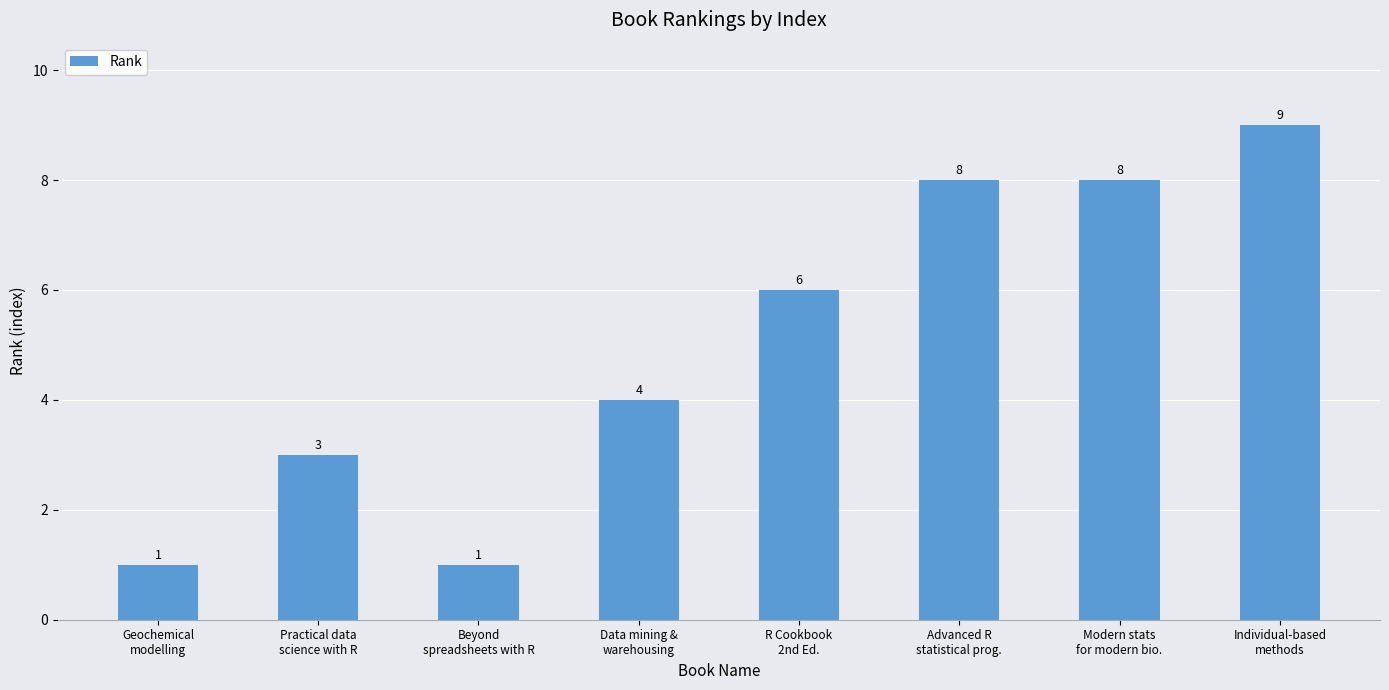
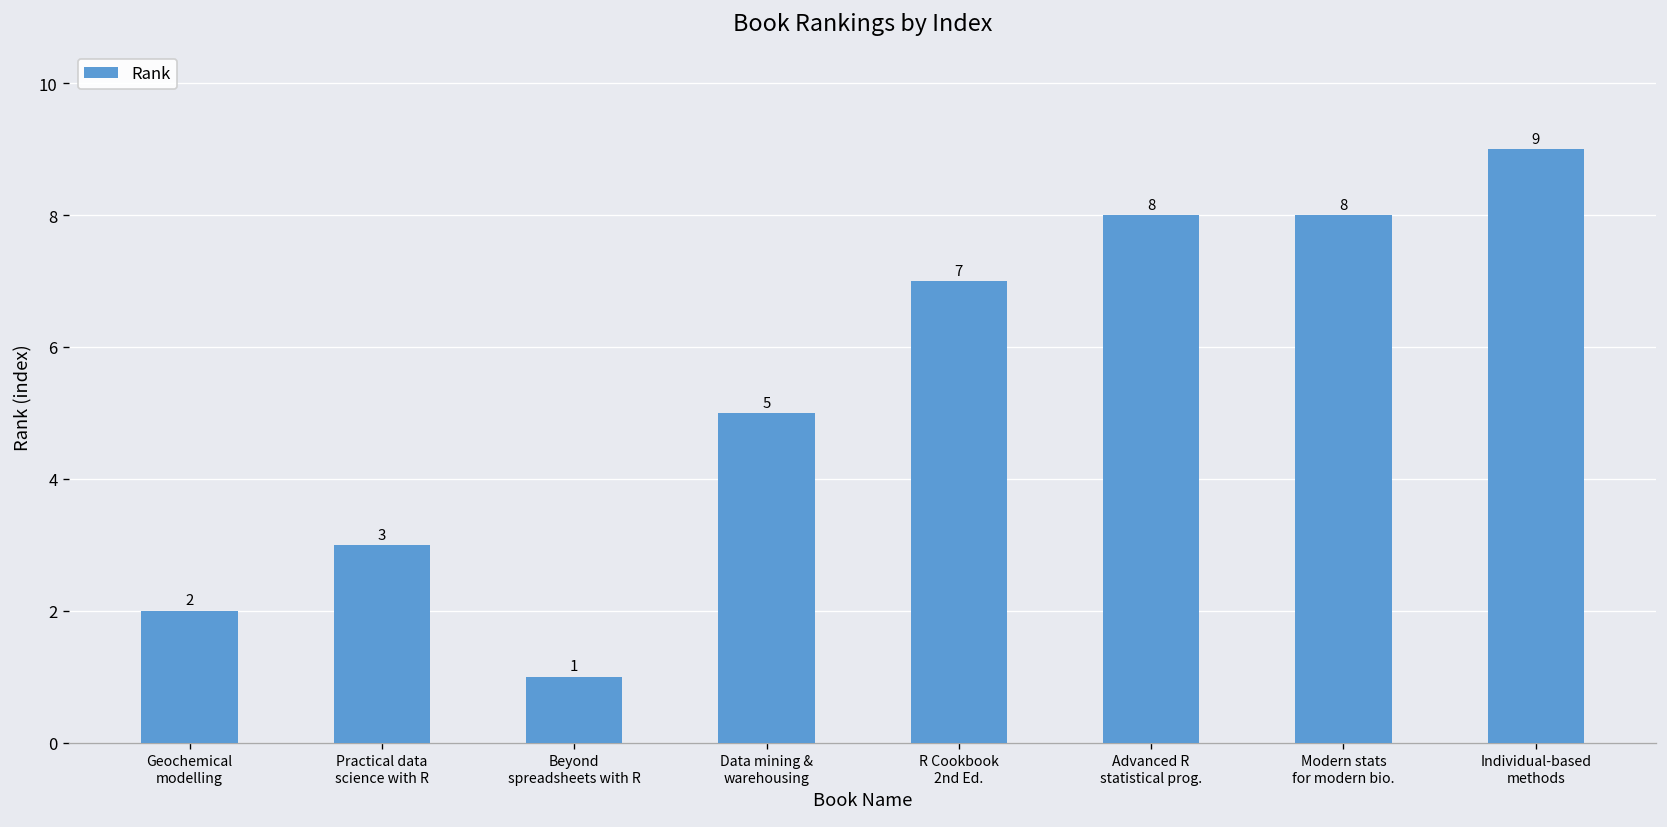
  {
-   "Geochemical modelling": 1,
+   "Geochemical modelling": 2,
    "Practical data science with R": 3,
    "Beyond spreadsheets with R": 1,
-   "Data mining & warehousing": 4,
-   "R Cookbook 2nd Ed.": 6,
+   "Data mining & warehousing": 5,
+   "R Cookbook 2nd Ed.": 7,
    "Advanced R statistical prog.": 8,
    "Modern stats for modern bio.": 8,
    "Individual-based methods": 9
  }
